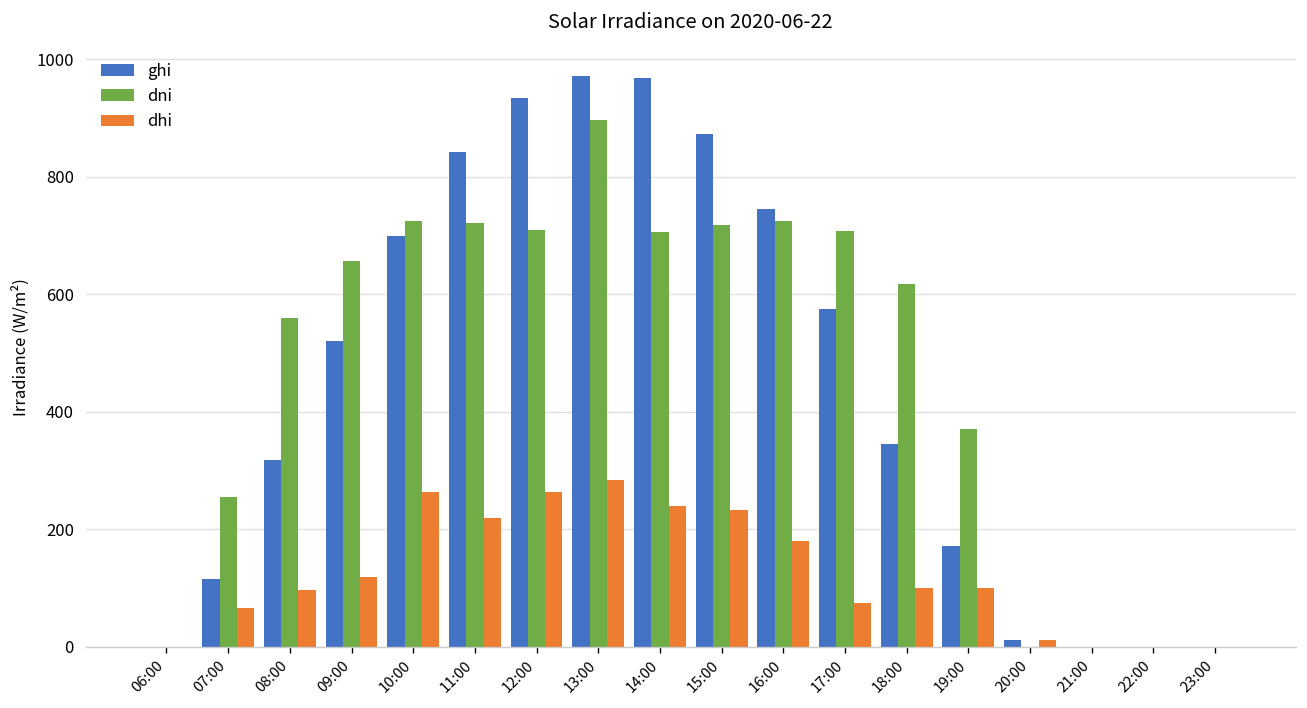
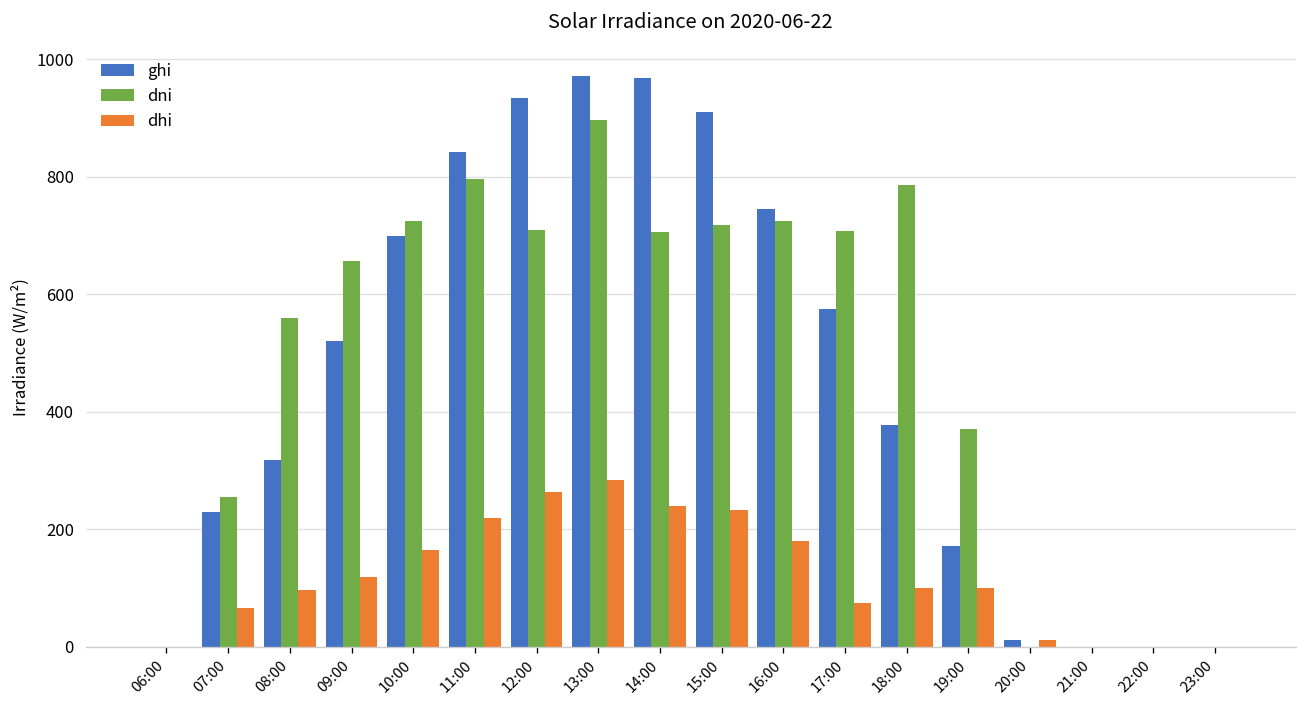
  {
    "ghi": {
-     "07:00": 120,
+     "07:00": 230,
      "08:00": 320,
      "09:00": 520,
      "10:00": 700,
      "11:00": 840,
      "12:00": 930,
      "13:00": 970,
      "14:00": 970,
-     "15:00": 870,
+     "15:00": 910,
      "16:00": 740,
      "17:00": 580,
-     "18:00": 350,
+     "18:00": 380,
      "19:00": 170,
      "20:00": 10,
      "21:00": 0,
      "22:00": 0,
      "23:00": 0
    },
    "dni": {
      "06:00": 0,
      "07:00": 250,
      "08:00": 560,
      "09:00": 660,
      "10:00": 720,
-     "11:00": 720,
+     "11:00": 800,
      "12:00": 710,
      "13:00": 900,
      "14:00": 710,
      "15:00": 720,
      "16:00": 730,
      "17:00": 710,
-     "18:00": 620,
+     "18:00": 790,
      "19:00": 370,
      "20:00": 0,
      "21:00": 0,
      "22:00": 0,
      "23:00": 0
    },
    "dhi": {
      "07:00": 70,
      "08:00": 100,
      "09:00": 120,
-     "10:00": 260,
+     "10:00": 160,
      "11:00": 220,
      "12:00": 260,
      "13:00": 280,
      "14:00": 240,
      "15:00": 230,
      "16:00": 180,
      "17:00": 70,
      "18:00": 100,
      "19:00": 100,
      "20:00": 10,
      "21:00": 0,
      "22:00": 0,
      "23:00": 0
    }
  }
